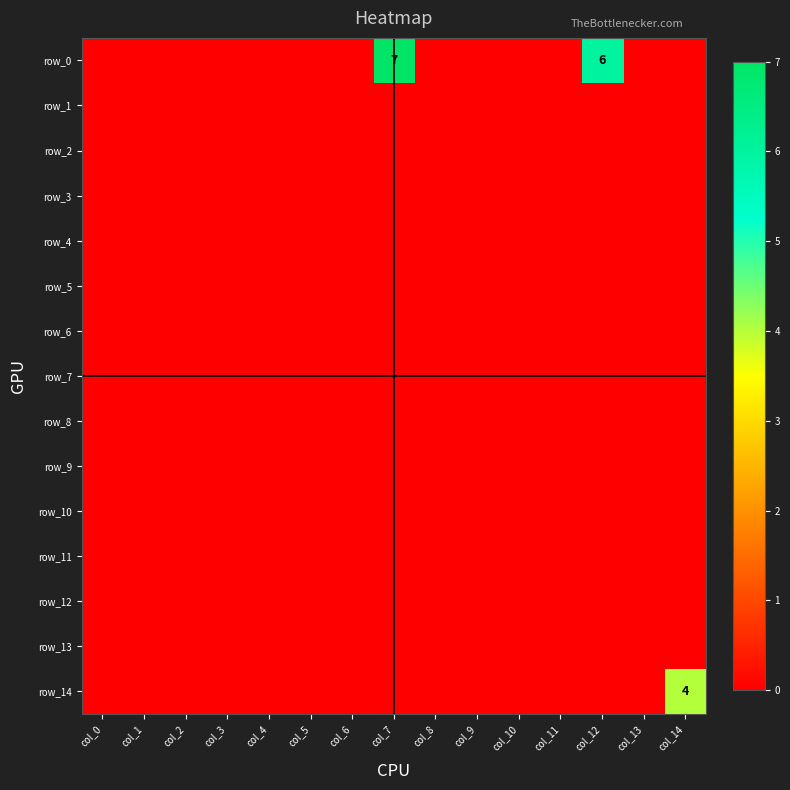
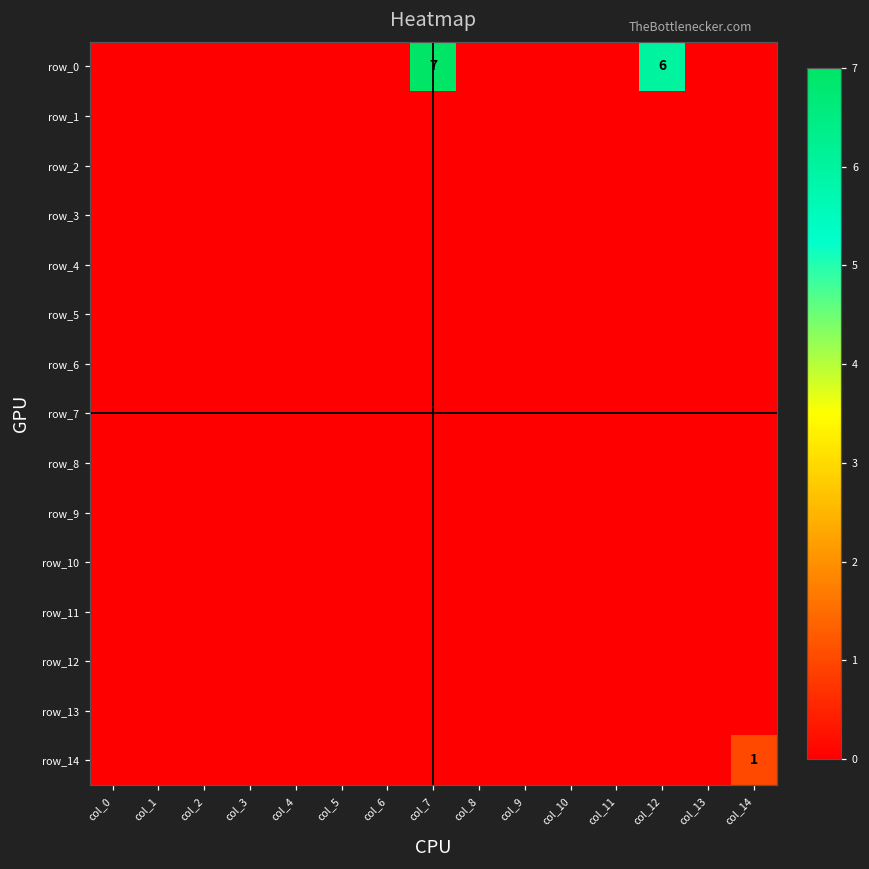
  {
    "row_0": {
      "col_7": 7,
      "col_12": 6
    },
    "row_14": {
-     "col_14": 4
+     "col_14": 1
    }
  }
